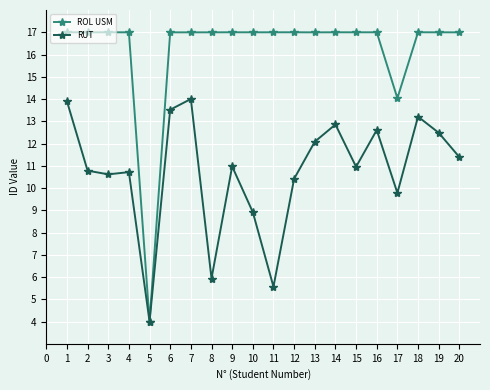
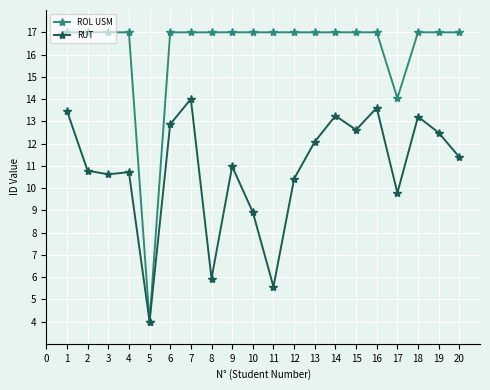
  {
    "ROL USM": {
      "4": 17.0,
      "6": 17.0,
      "7": 17.0,
      "8": 17.0,
      "9": 17.0,
      "10": 17.0,
      "11": 17.0,
      "12": 17.0,
      "13": 17.0,
      "14": 17.0,
      "15": 17.0,
      "16": 17.0,
      "17": 14.0,
      "18": 17.0,
      "19": 17.0,
      "20": 17.0
    },
    "RUT": {
-     "1": 13.9,
+     "1": 13.5,
      "2": 10.8,
      "3": 10.6,
      "4": 10.7,
-     "6": 13.5,
+     "6": 12.9,
      "7": 14.0,
      "8": 5.9,
      "9": 11.0,
      "10": 8.9,
      "11": 5.6,
      "12": 10.4,
      "13": 12.1,
-     "14": 12.9,
-     "15": 11.0,
-     "16": 12.6,
+     "14": 13.2,
+     "15": 12.6,
+     "16": 13.6,
      "17": 9.8,
      "18": 13.2,
      "19": 12.5,
      "20": 11.4
    }
  }
